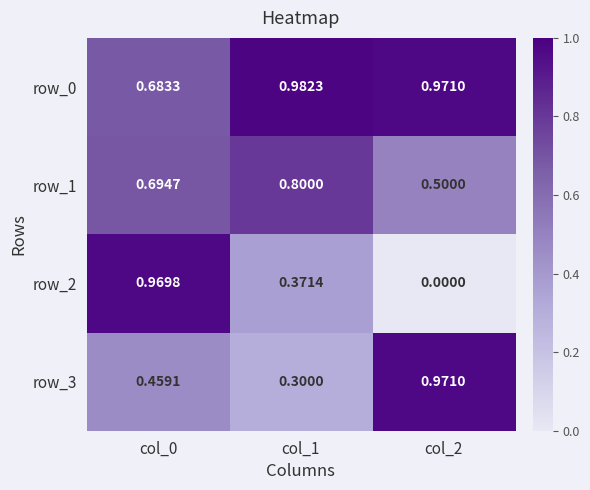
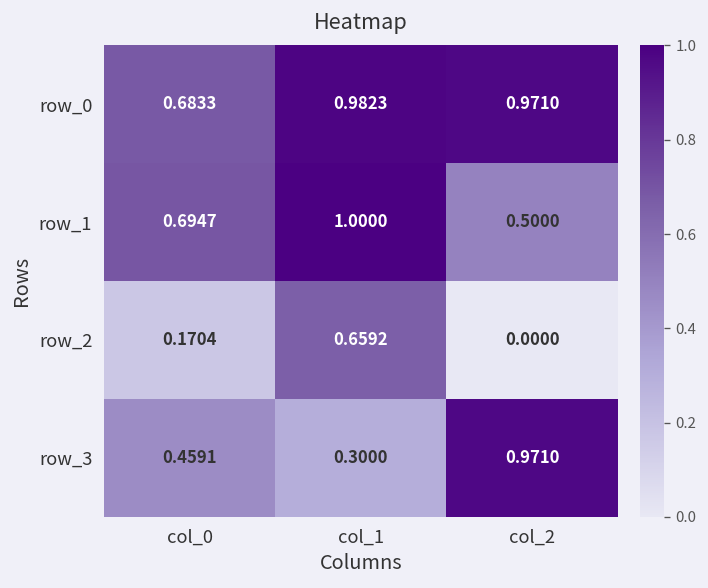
  {
    "row_0": {
      "col_0": 0.6833,
      "col_1": 0.9823,
      "col_2": 0.9710
    },
    "row_1": {
      "col_0": 0.6947,
-     "col_1": 0.8000,
+     "col_1": 1.0000,
      "col_2": 0.5000
    },
    "row_2": {
-     "col_0": 0.9698,
-     "col_1": 0.3714,
+     "col_0": 0.1704,
+     "col_1": 0.6592,
      "col_2": 0.0000
    },
    "row_3": {
      "col_0": 0.4591,
      "col_1": 0.3000,
      "col_2": 0.9710
    }
  }
